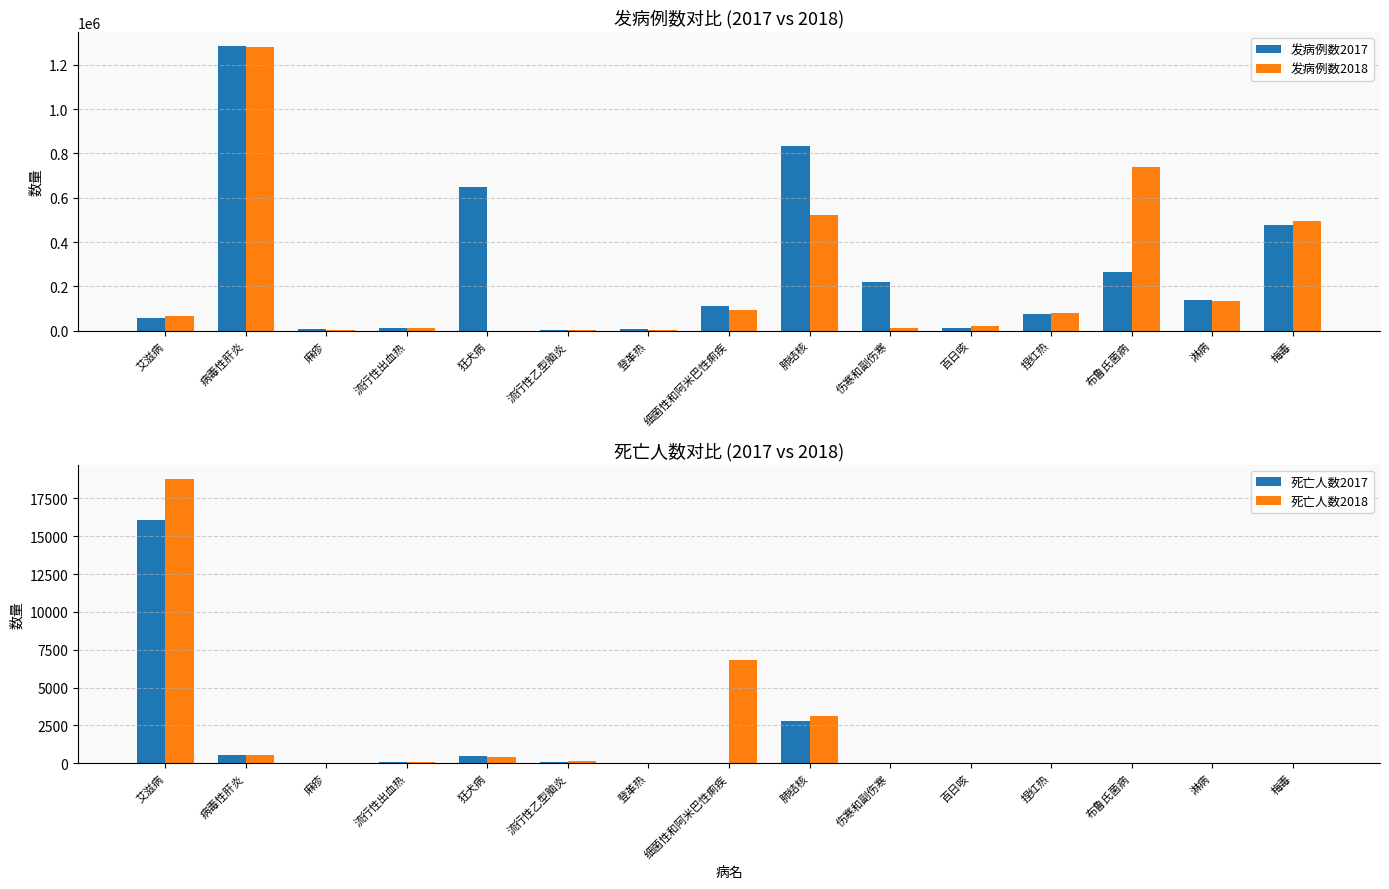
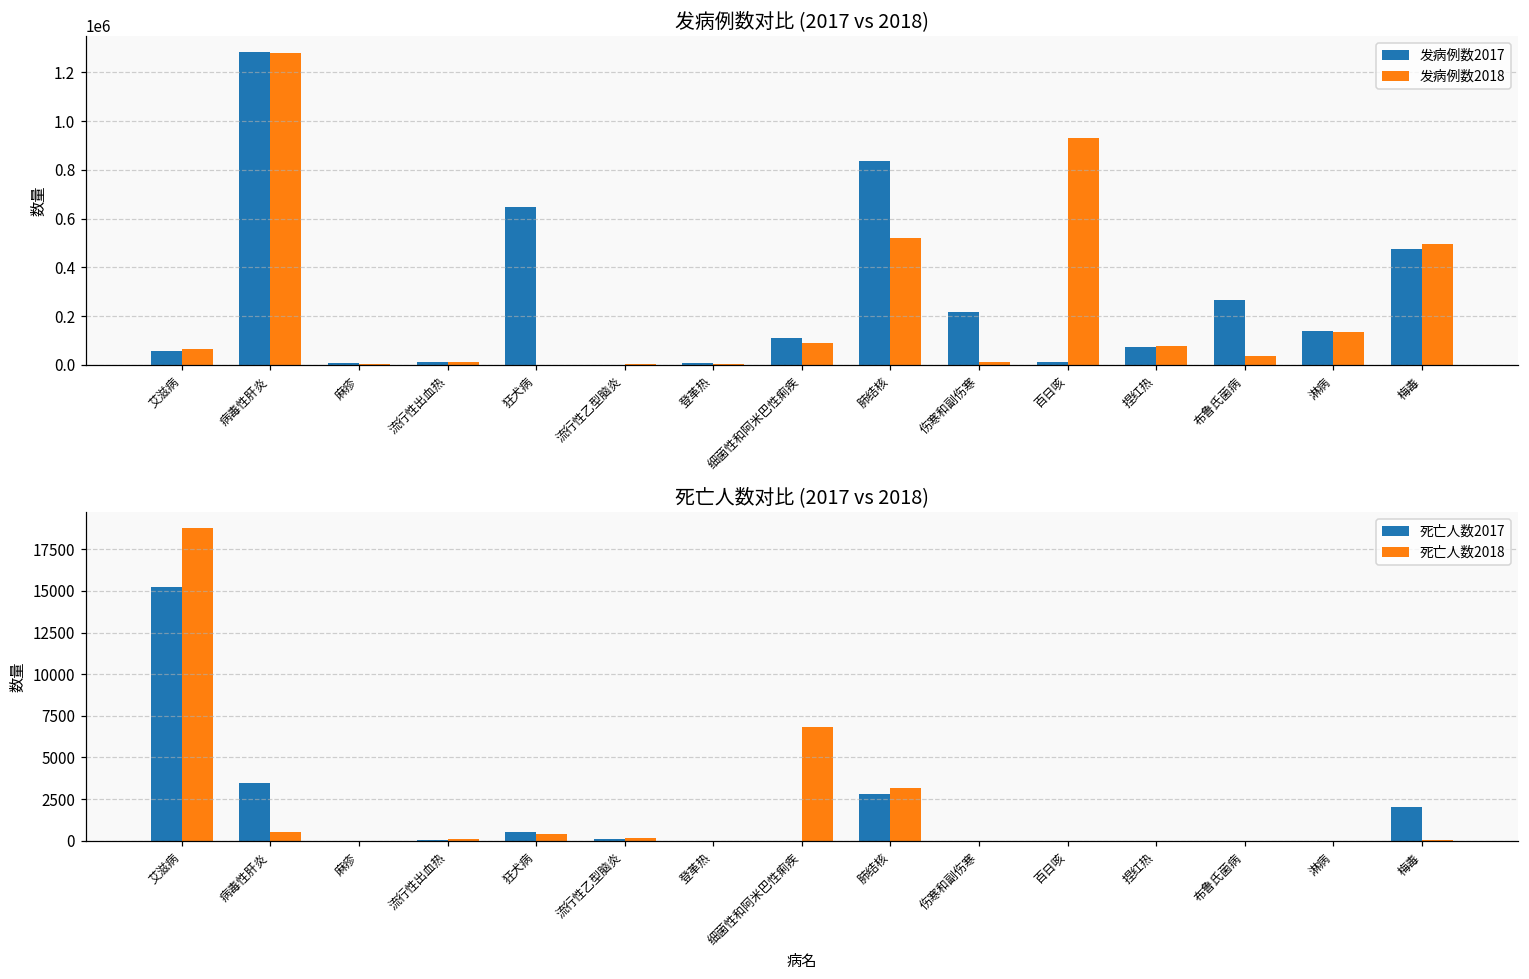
  {
    "发病例数对比 (2017 vs 2018)": {
      "发病例数2017": {
        "艾滋病": 60000,
        "病毒性肝炎": 1280000,
        "狂犬病": 650000,
        "细菌性和阿米巴性痢疾": 110000,
        "肺结核": 840000,
        "伤寒和副伤寒": 220000,
        "捏红热": 70000,
        "布鲁氏菌病": 260000,
        "淋病": 140000,
        "梅毒": 480000
      },
      "发病例数2018": {
        "艾滋病": 60000,
        "病毒性肝炎": 1280000,
        "流行性出血热": 10000,
        "细菌性和阿米巴性痢疾": 90000,
        "肺结核": 520000,
-       "百日咳": 20000,
+       "百日咳": 930000,
        "捏红热": 80000,
-       "布鲁氏菌病": 740000,
+       "布鲁氏菌病": 40000,
        "淋病": 130000,
        "梅毒": 490000
      }
    },
    "死亡人数对比 (2017 vs 2018)": {
      "死亡人数2017": {
-       "艾滋病": 16100,
-       "病毒性肝炎": 600,
+       "艾滋病": 15300,
+       "病毒性肝炎": 3500,
        "狂犬病": 500,
        "肺结核": 2800,
        "百日咳": 0,
        "捏红热": 0,
-       "梅毒": 0
+       "梅毒": 2000
      },
      "死亡人数2018": {
        "艾滋病": 18800,
        "病毒性肝炎": 500,
        "狂犬病": 400,
        "细菌性和阿米巴性痢疾": 6800,
        "肺结核": 3100,
        "捏红热": 0,
        "布鲁氏菌病": 0,
        "淋病": 0
      }
    }
  }
